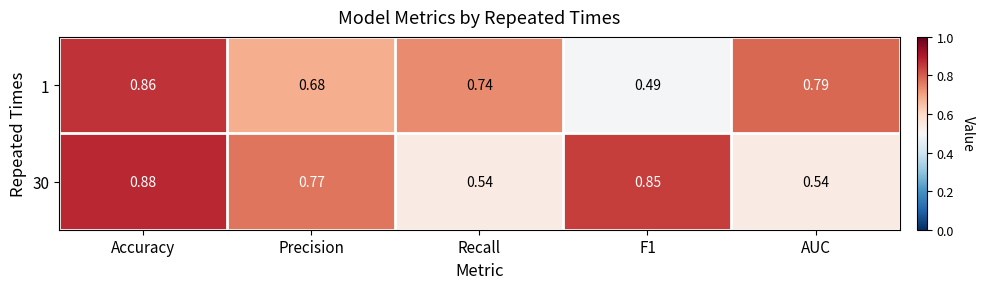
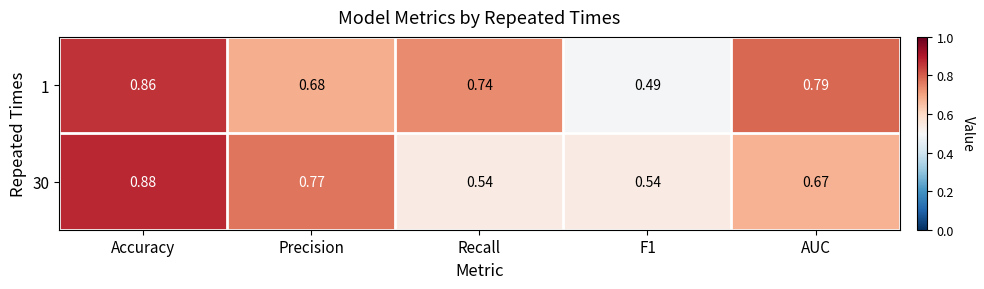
  {
    "1": {
      "Accuracy": 0.86,
      "Precision": 0.68,
      "Recall": 0.74,
      "F1": 0.49,
      "AUC": 0.79
    },
    "30": {
      "Accuracy": 0.88,
      "Precision": 0.77,
      "Recall": 0.54,
-     "F1": 0.85,
-     "AUC": 0.54
+     "F1": 0.54,
+     "AUC": 0.67
    }
  }
